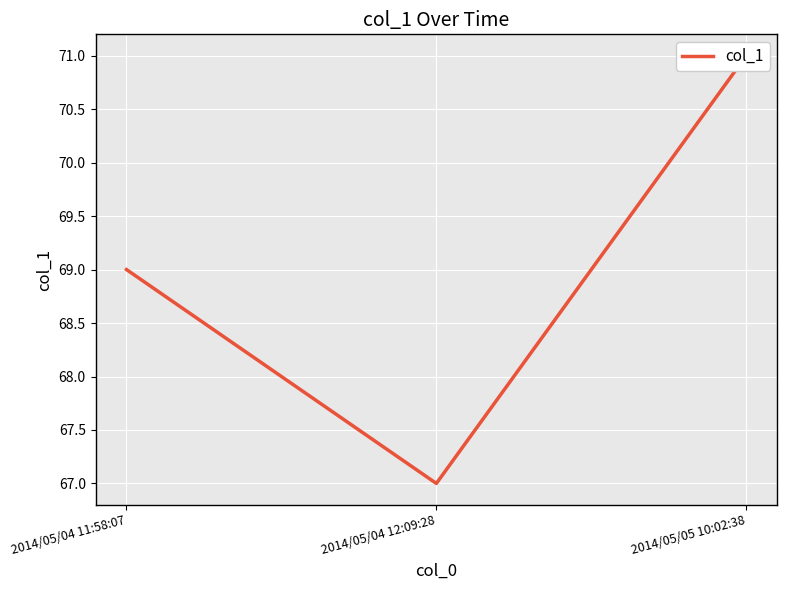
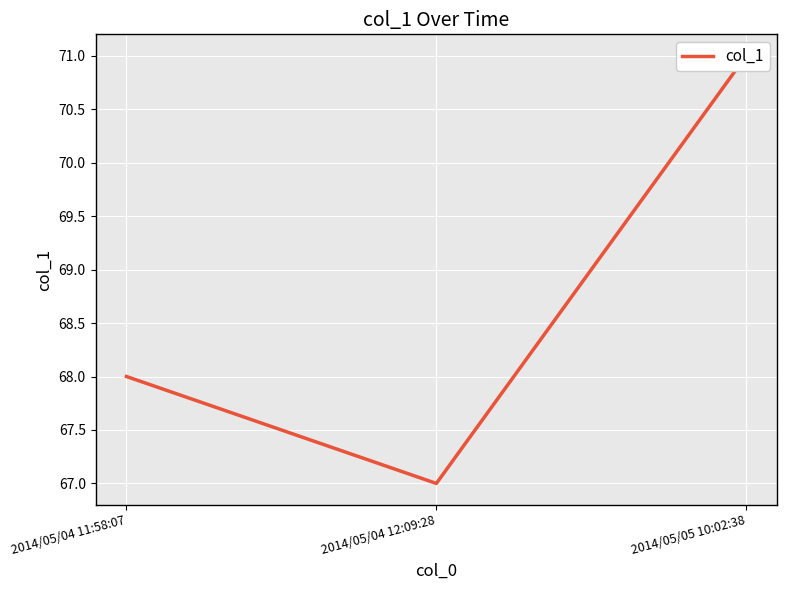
  {
-   "2014/05/04 11:58:07": 69,
+   "2014/05/04 11:58:07": 68,
    "2014/05/04 12:09:28": 67
  }
